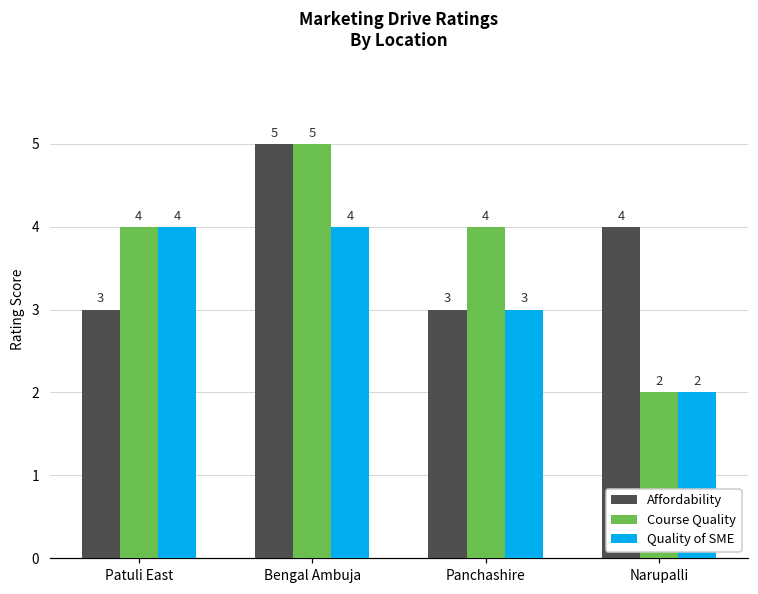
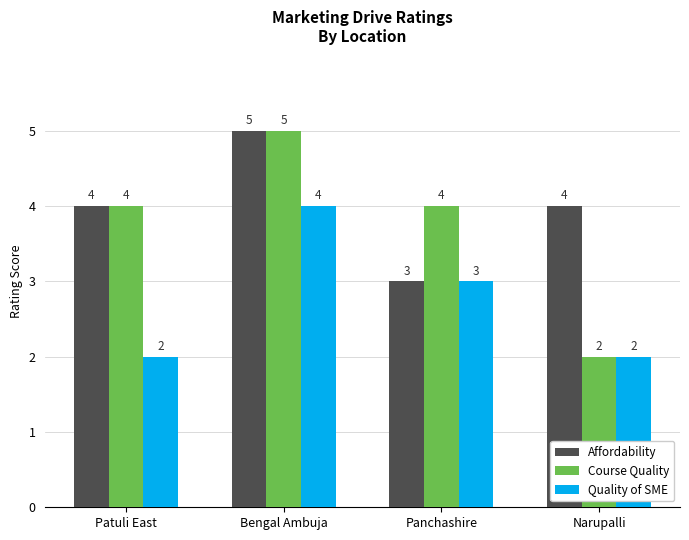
  {
    "Affordability": {
-     "Patuli East": 3,
+     "Patuli East": 4,
      "Bengal Ambuja": 5,
      "Panchashire": 3,
      "Narupalli": 4
    },
    "Course Quality": {
      "Patuli East": 4,
      "Bengal Ambuja": 5,
      "Panchashire": 4,
      "Narupalli": 2
    },
    "Quality of SME": {
-     "Patuli East": 4,
+     "Patuli East": 2,
      "Bengal Ambuja": 4,
      "Panchashire": 3,
      "Narupalli": 2
    }
  }
